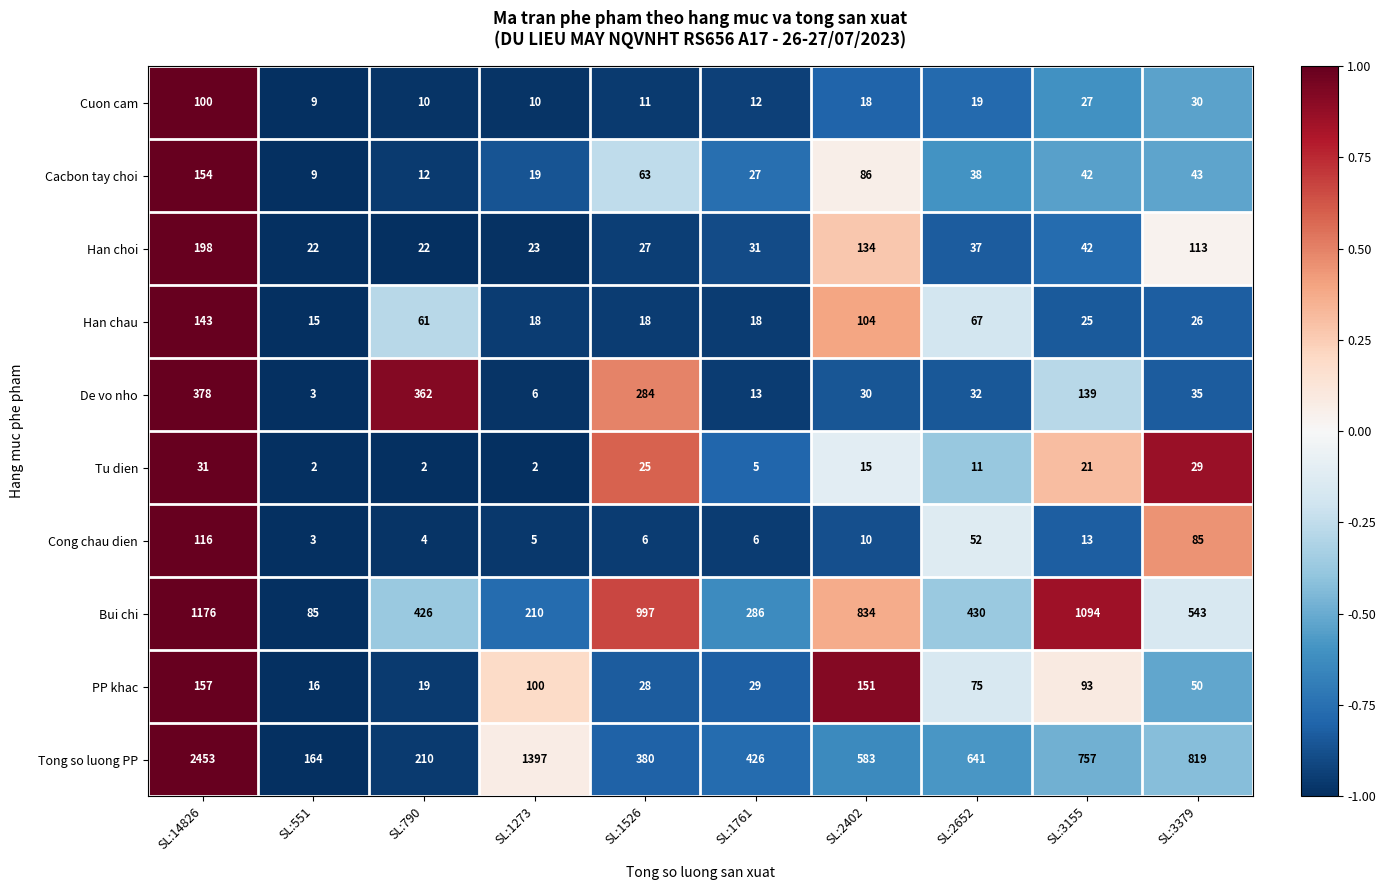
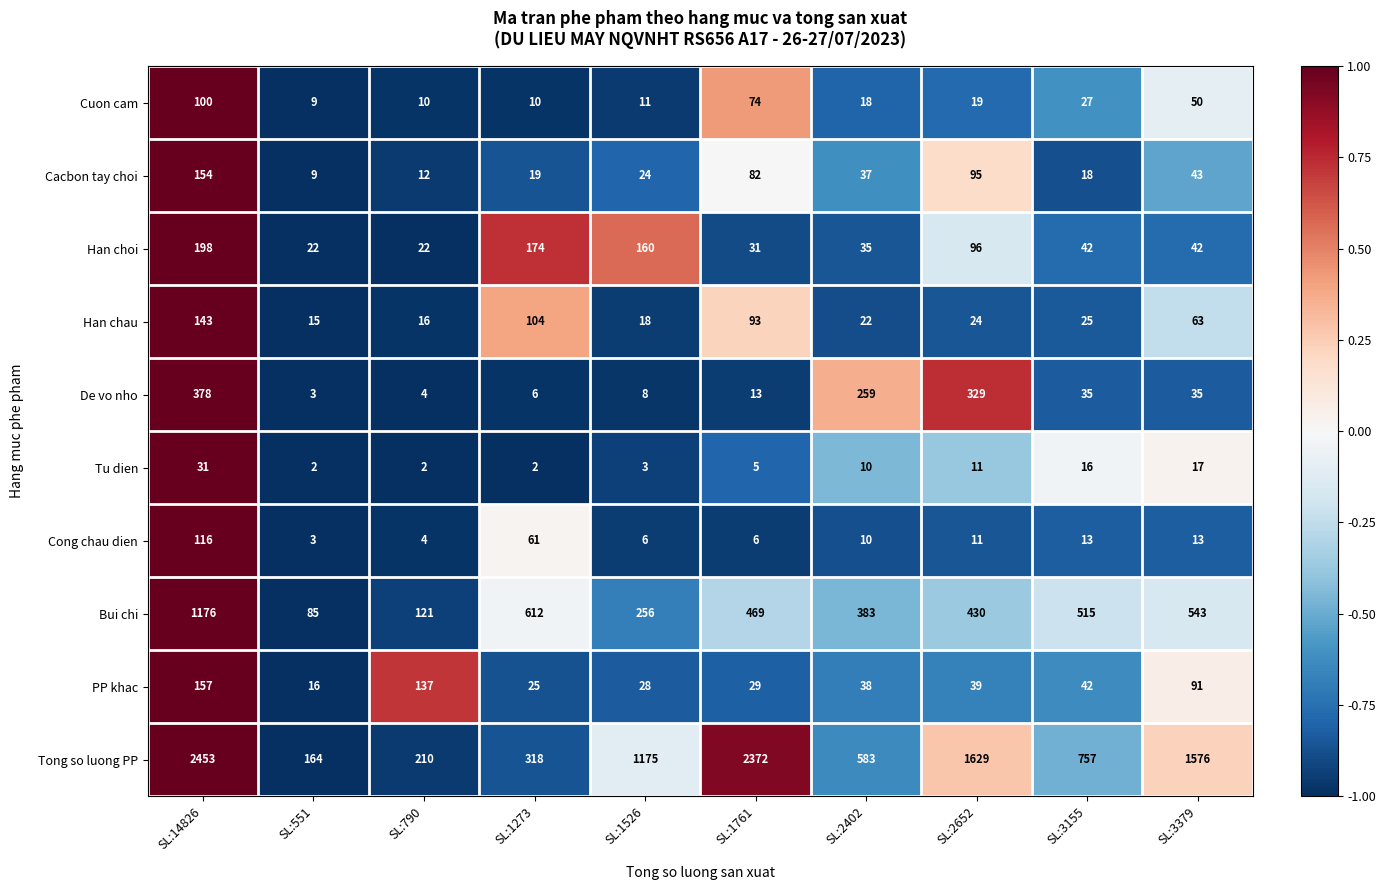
  {
    "Cuon cam": {
      "SL:14826": 100,
      "SL:551": 9,
      "SL:790": 10,
      "SL:1273": 10,
      "SL:1526": 11,
-     "SL:1761": 12,
+     "SL:1761": 74,
      "SL:2402": 18,
      "SL:2652": 19,
      "SL:3155": 27,
-     "SL:3379": 30
+     "SL:3379": 50
    },
    "Cacbon tay choi": {
      "SL:14826": 154,
      "SL:551": 9,
      "SL:790": 12,
      "SL:1273": 19,
-     "SL:1526": 63,
-     "SL:1761": 27,
-     "SL:2402": 86,
-     "SL:2652": 38,
-     "SL:3155": 42,
+     "SL:1526": 24,
+     "SL:1761": 82,
+     "SL:2402": 37,
+     "SL:2652": 95,
+     "SL:3155": 18,
      "SL:3379": 43
    },
    "Han choi": {
      "SL:14826": 198,
      "SL:551": 22,
      "SL:790": 22,
-     "SL:1273": 23,
-     "SL:1526": 27,
+     "SL:1273": 174,
+     "SL:1526": 160,
      "SL:1761": 31,
-     "SL:2402": 134,
-     "SL:2652": 37,
+     "SL:2402": 35,
+     "SL:2652": 96,
      "SL:3155": 42,
-     "SL:3379": 113
+     "SL:3379": 42
    },
    "Han chau": {
      "SL:14826": 143,
      "SL:551": 15,
-     "SL:790": 61,
-     "SL:1273": 18,
+     "SL:790": 16,
+     "SL:1273": 104,
      "SL:1526": 18,
-     "SL:1761": 18,
-     "SL:2402": 104,
-     "SL:2652": 67,
+     "SL:1761": 93,
+     "SL:2402": 22,
+     "SL:2652": 24,
      "SL:3155": 25,
-     "SL:3379": 26
+     "SL:3379": 63
    },
    "De vo nho": {
      "SL:14826": 378,
      "SL:551": 3,
-     "SL:790": 362,
+     "SL:790": 4,
      "SL:1273": 6,
-     "SL:1526": 284,
+     "SL:1526": 8,
      "SL:1761": 13,
-     "SL:2402": 30,
-     "SL:2652": 32,
-     "SL:3155": 139,
+     "SL:2402": 259,
+     "SL:2652": 329,
+     "SL:3155": 35,
      "SL:3379": 35
    },
    "Tu dien": {
      "SL:14826": 31,
      "SL:551": 2,
      "SL:790": 2,
      "SL:1273": 2,
-     "SL:1526": 25,
+     "SL:1526": 3,
      "SL:1761": 5,
-     "SL:2402": 15,
+     "SL:2402": 10,
      "SL:2652": 11,
-     "SL:3155": 21,
-     "SL:3379": 29
+     "SL:3155": 16,
+     "SL:3379": 17
    },
    "Cong chau dien": {
      "SL:14826": 116,
      "SL:551": 3,
      "SL:790": 4,
-     "SL:1273": 5,
+     "SL:1273": 61,
      "SL:1526": 6,
      "SL:1761": 6,
      "SL:2402": 10,
-     "SL:2652": 52,
+     "SL:2652": 11,
      "SL:3155": 13,
-     "SL:3379": 85
+     "SL:3379": 13
    },
    "Bui chi": {
      "SL:14826": 1176,
      "SL:551": 85,
-     "SL:790": 426,
-     "SL:1273": 210,
-     "SL:1526": 997,
-     "SL:1761": 286,
-     "SL:2402": 834,
+     "SL:790": 121,
+     "SL:1273": 612,
+     "SL:1526": 256,
+     "SL:1761": 469,
+     "SL:2402": 383,
      "SL:2652": 430,
-     "SL:3155": 1094,
+     "SL:3155": 515,
      "SL:3379": 543
    },
    "PP khac": {
      "SL:14826": 157,
      "SL:551": 16,
-     "SL:790": 19,
-     "SL:1273": 100,
+     "SL:790": 137,
+     "SL:1273": 25,
      "SL:1526": 28,
      "SL:1761": 29,
-     "SL:2402": 151,
-     "SL:2652": 75,
-     "SL:3155": 93,
-     "SL:3379": 50
+     "SL:2402": 38,
+     "SL:2652": 39,
+     "SL:3155": 42,
+     "SL:3379": 91
    },
    "Tong so luong PP": {
      "SL:14826": 2453,
      "SL:551": 164,
      "SL:790": 210,
-     "SL:1273": 1397,
-     "SL:1526": 380,
-     "SL:1761": 426,
+     "SL:1273": 318,
+     "SL:1526": 1175,
+     "SL:1761": 2372,
      "SL:2402": 583,
-     "SL:2652": 641,
+     "SL:2652": 1629,
      "SL:3155": 757,
-     "SL:3379": 819
+     "SL:3379": 1576
    }
  }
